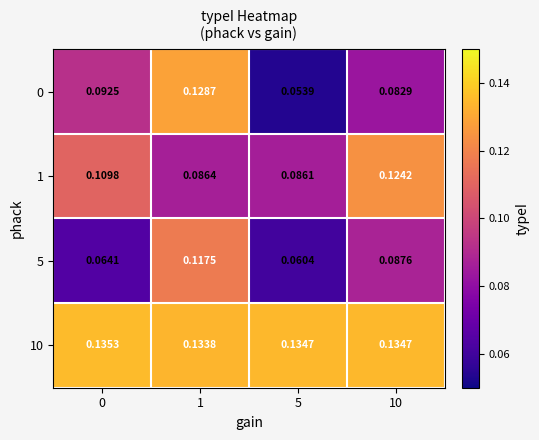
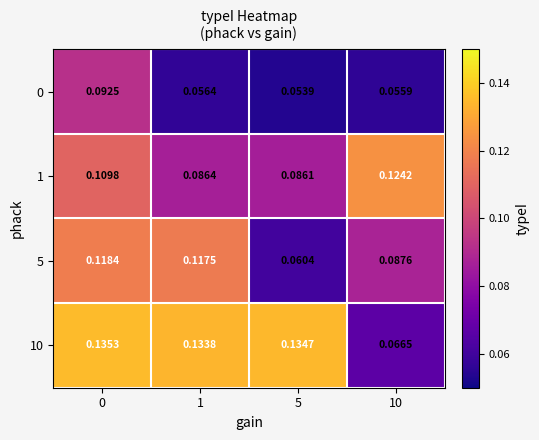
  {
    "0": {
      "0": 0.0925,
-     "1": 0.1287,
+     "1": 0.0564,
      "5": 0.0539,
-     "10": 0.0829
+     "10": 0.0559
    },
    "1": {
      "0": 0.1098,
      "1": 0.0864,
      "5": 0.0861,
      "10": 0.1242
    },
    "5": {
-     "0": 0.0641,
+     "0": 0.1184,
      "1": 0.1175,
      "5": 0.0604,
      "10": 0.0876
    },
    "10": {
      "0": 0.1353,
      "1": 0.1338,
      "5": 0.1347,
-     "10": 0.1347
+     "10": 0.0665
    }
  }
